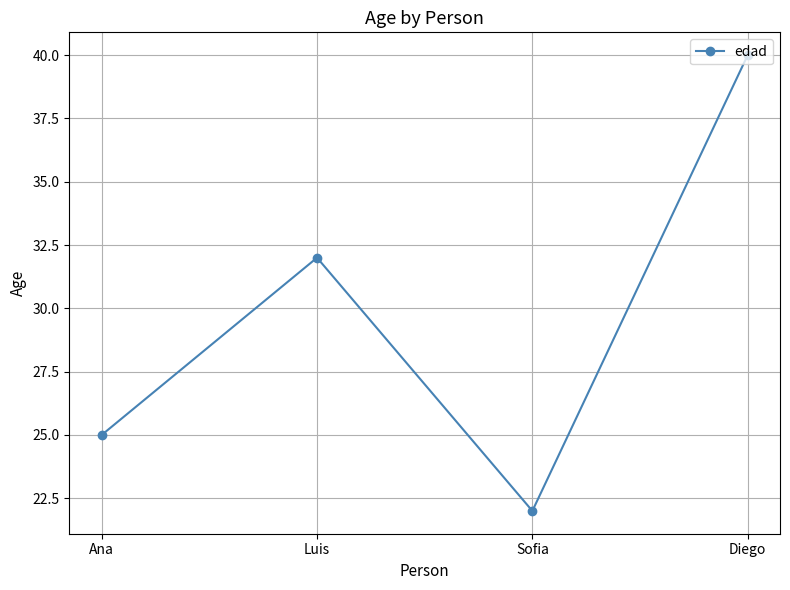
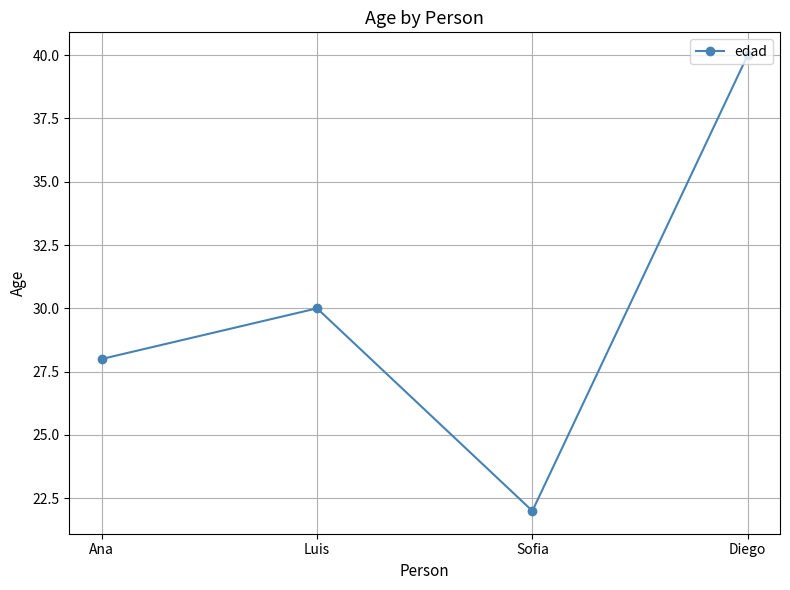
  {
-   "Ana": 25,
-   "Luis": 32,
+   "Ana": 28,
+   "Luis": 30,
    "Sofia": 22
  }
